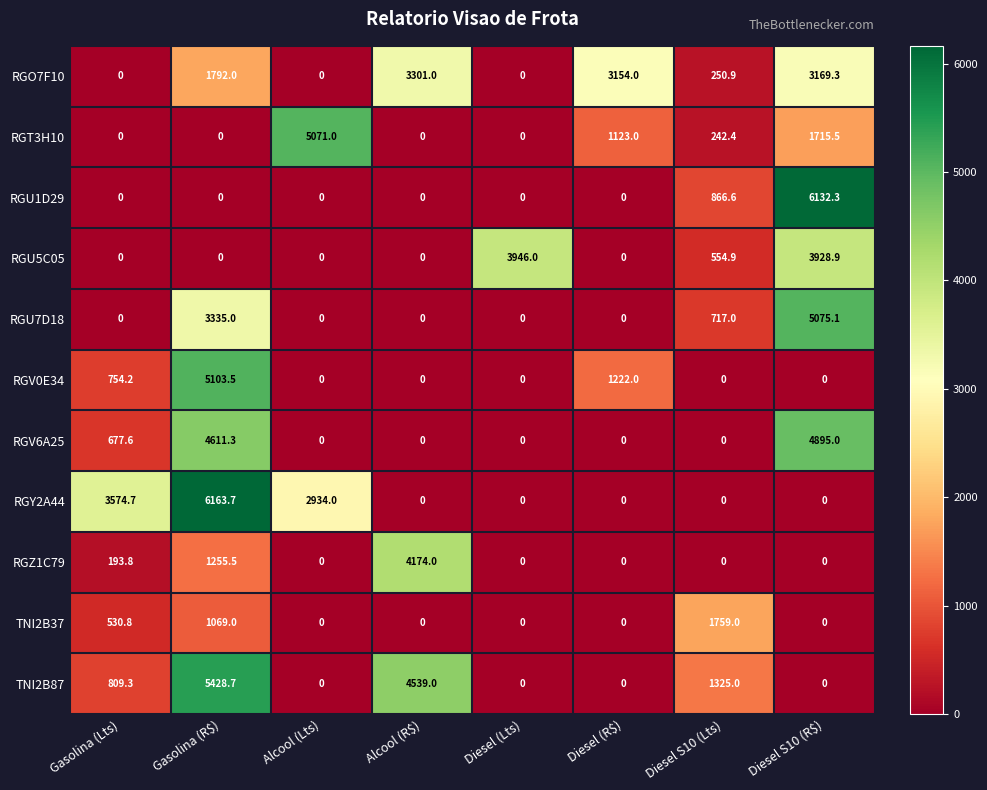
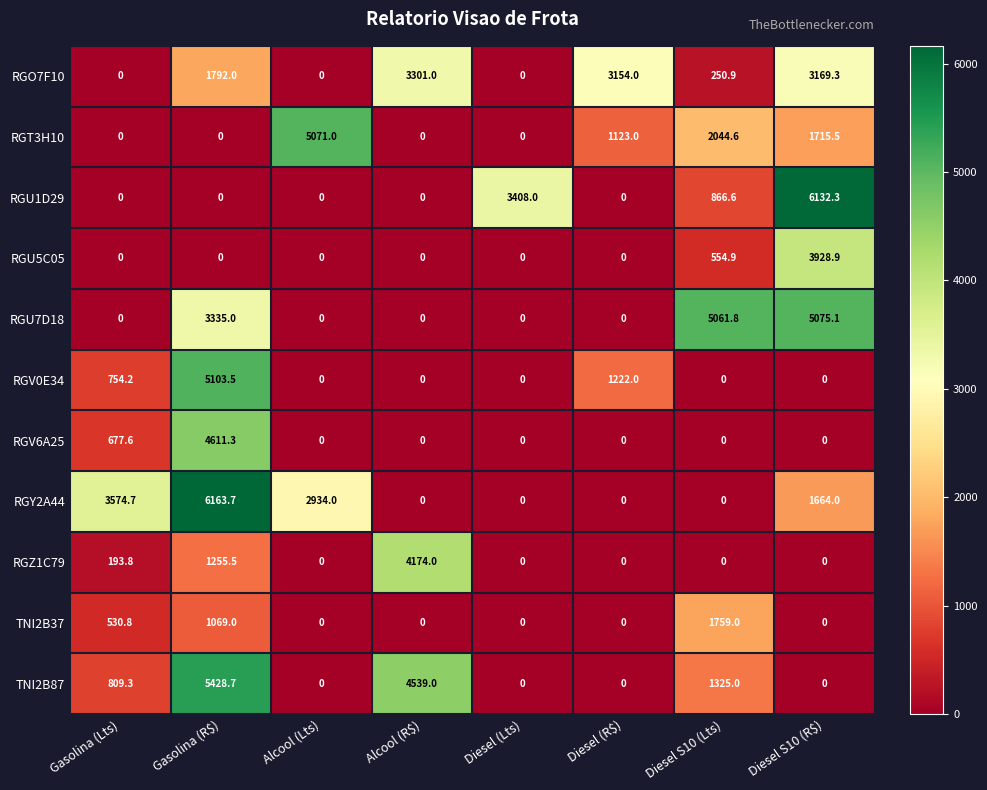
  {
    "RGO7F10": {
      "Gasolina (Lts)": 0,
      "Gasolina (R$)": 1792.0,
      "Alcool (Lts)": 0,
      "Alcool (R$)": 3301.0,
      "Diesel (Lts)": 0,
      "Diesel (R$)": 3154.0,
      "Diesel S10 (Lts)": 250.9,
      "Diesel S10 (R$)": 3169.3
    },
    "RGT3H10": {
      "Gasolina (Lts)": 0,
      "Gasolina (R$)": 0,
      "Alcool (Lts)": 5071.0,
      "Alcool (R$)": 0,
      "Diesel (Lts)": 0,
      "Diesel (R$)": 1123.0,
-     "Diesel S10 (Lts)": 242.4,
+     "Diesel S10 (Lts)": 2044.6,
      "Diesel S10 (R$)": 1715.5
    },
    "RGU1D29": {
      "Gasolina (Lts)": 0,
      "Gasolina (R$)": 0,
      "Alcool (Lts)": 0,
      "Alcool (R$)": 0,
-     "Diesel (Lts)": 0,
+     "Diesel (Lts)": 3408.0,
      "Diesel (R$)": 0,
      "Diesel S10 (Lts)": 866.6,
      "Diesel S10 (R$)": 6132.3
    },
    "RGU5C05": {
      "Gasolina (Lts)": 0,
      "Gasolina (R$)": 0,
      "Alcool (Lts)": 0,
      "Alcool (R$)": 0,
-     "Diesel (Lts)": 3946.0,
+     "Diesel (Lts)": 0,
      "Diesel (R$)": 0,
      "Diesel S10 (Lts)": 554.9,
      "Diesel S10 (R$)": 3928.9
    },
    "RGU7D18": {
      "Gasolina (Lts)": 0,
      "Gasolina (R$)": 3335.0,
      "Alcool (Lts)": 0,
      "Alcool (R$)": 0,
      "Diesel (Lts)": 0,
      "Diesel (R$)": 0,
-     "Diesel S10 (Lts)": 717.0,
+     "Diesel S10 (Lts)": 5061.8,
      "Diesel S10 (R$)": 5075.1
    },
    "RGV0E34": {
      "Gasolina (Lts)": 754.2,
      "Gasolina (R$)": 5103.5,
      "Alcool (Lts)": 0,
      "Alcool (R$)": 0,
      "Diesel (Lts)": 0,
      "Diesel (R$)": 1222.0,
      "Diesel S10 (Lts)": 0,
      "Diesel S10 (R$)": 0
    },
    "RGV6A25": {
      "Gasolina (Lts)": 677.6,
      "Gasolina (R$)": 4611.3,
      "Alcool (Lts)": 0,
      "Alcool (R$)": 0,
      "Diesel (Lts)": 0,
      "Diesel (R$)": 0,
      "Diesel S10 (Lts)": 0,
-     "Diesel S10 (R$)": 4895.0
+     "Diesel S10 (R$)": 0
    },
    "RGY2A44": {
      "Gasolina (Lts)": 3574.7,
      "Gasolina (R$)": 6163.7,
      "Alcool (Lts)": 2934.0,
      "Alcool (R$)": 0,
      "Diesel (Lts)": 0,
      "Diesel (R$)": 0,
      "Diesel S10 (Lts)": 0,
-     "Diesel S10 (R$)": 0
+     "Diesel S10 (R$)": 1664.0
    },
    "RGZ1C79": {
      "Gasolina (Lts)": 193.8,
      "Gasolina (R$)": 1255.5,
      "Alcool (Lts)": 0,
      "Alcool (R$)": 4174.0,
      "Diesel (Lts)": 0,
      "Diesel (R$)": 0,
      "Diesel S10 (Lts)": 0,
      "Diesel S10 (R$)": 0
    },
    "TNI2B37": {
      "Gasolina (Lts)": 530.8,
      "Gasolina (R$)": 1069.0,
      "Alcool (Lts)": 0,
      "Alcool (R$)": 0,
      "Diesel (Lts)": 0,
      "Diesel (R$)": 0,
      "Diesel S10 (Lts)": 1759.0,
      "Diesel S10 (R$)": 0
    },
    "TNI2B87": {
      "Gasolina (Lts)": 809.3,
      "Gasolina (R$)": 5428.7,
      "Alcool (Lts)": 0,
      "Alcool (R$)": 4539.0,
      "Diesel (Lts)": 0,
      "Diesel (R$)": 0,
      "Diesel S10 (Lts)": 1325.0,
      "Diesel S10 (R$)": 0
    }
  }
